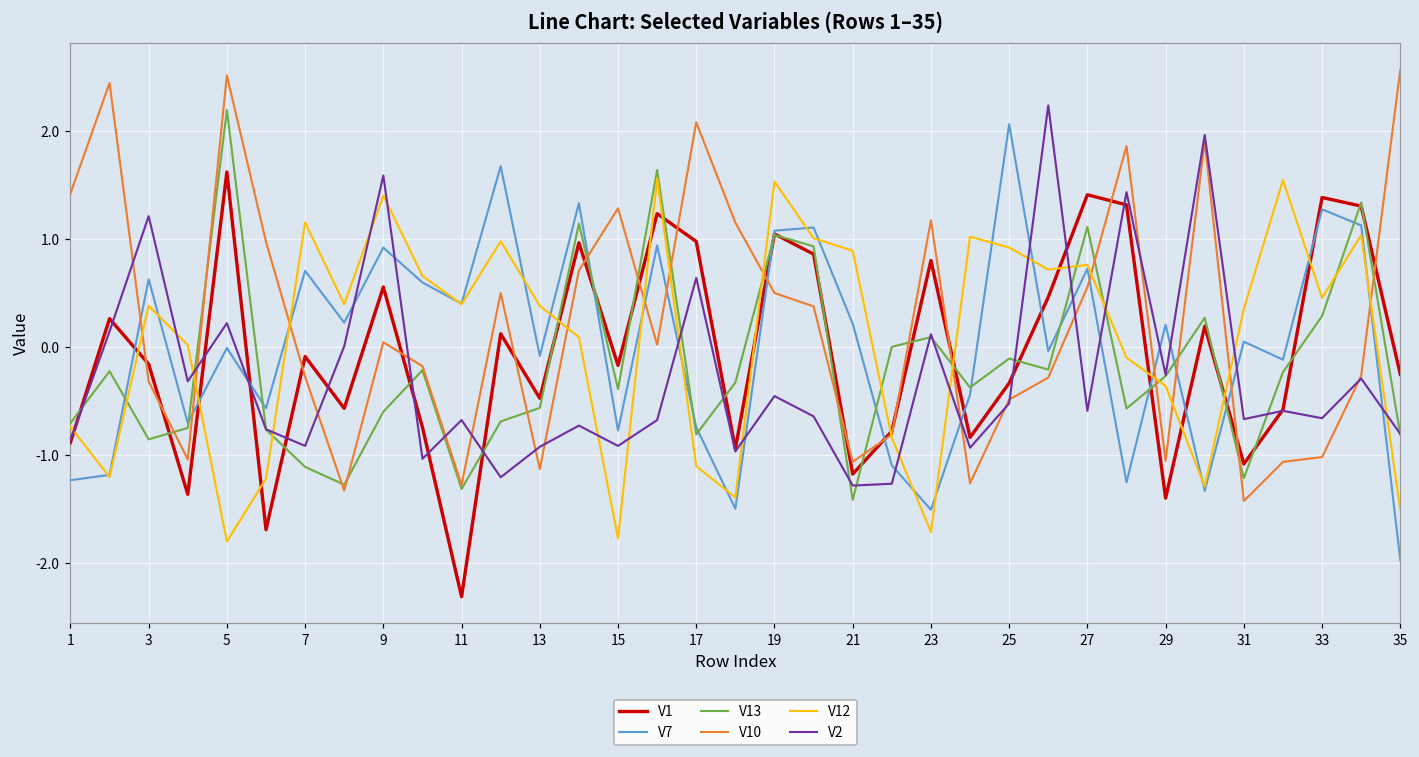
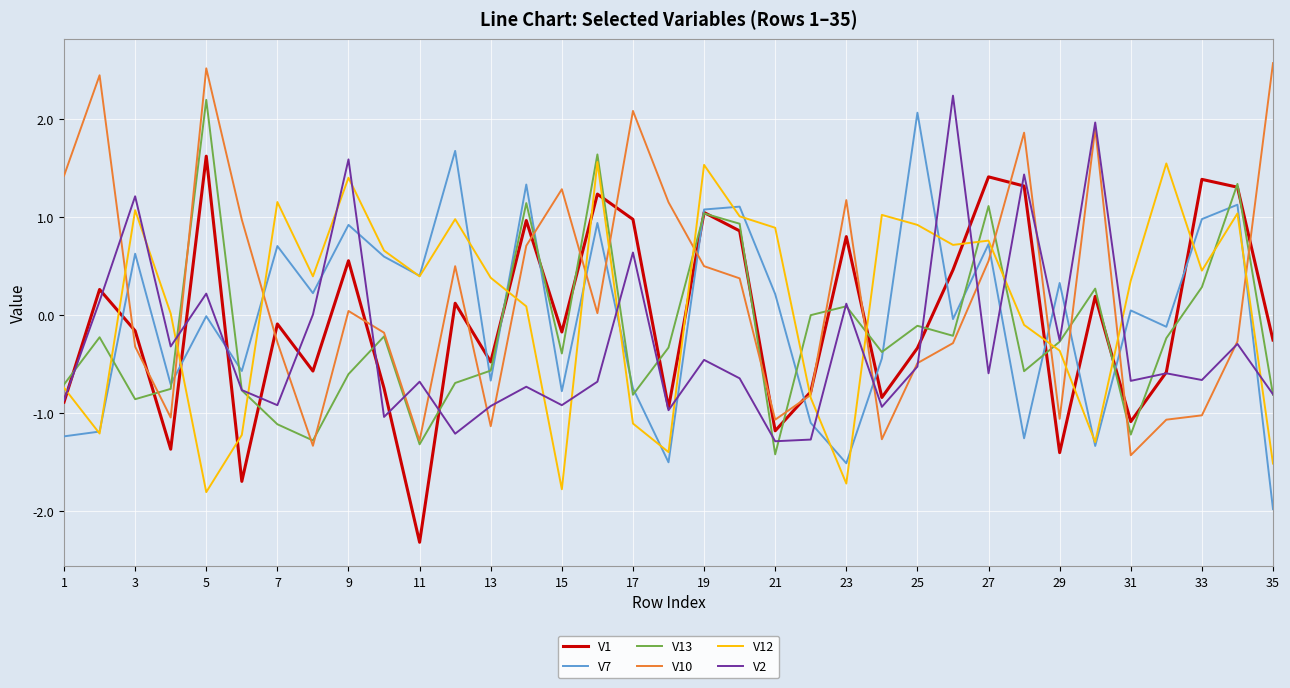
  {
    "V1": {
      "3": -0.2,
      "5": 1.6,
      "7": -0.1,
      "9": 0.6,
      "11": -2.3,
      "13": -0.5,
      "15": -0.2,
      "17": 1.0,
      "21": -1.2,
      "23": 0.8,
      "25": -0.3,
      "27": 1.4,
      "29": -1.4,
      "31": -1.1,
      "33": 1.4,
      "35": -0.3
    },
    "V7": {
      "1": -1.2,
      "3": 0.6,
      "5": 0.0,
      "7": 0.7,
      "9": 0.9,
-     "13": -0.1,
+     "13": -0.7,
      "15": -0.8,
      "17": -0.7,
      "19": 1.1,
      "21": 0.2,
      "23": -1.5,
      "25": 2.1,
      "27": 0.7,
-     "29": 0.2,
+     "29": 0.3,
      "31": 0.0,
-     "33": 1.3,
+     "33": 1.0,
      "35": -2.0
    },
    "V13": {
      "1": -0.7,
      "3": -0.9,
      "5": 2.2,
      "7": -1.1,
      "9": -0.6,
      "11": -1.3,
      "13": -0.6,
      "15": -0.4,
      "17": -0.8,
      "21": -1.4,
      "23": 0.1,
      "25": -0.1,
      "27": 1.1,
      "31": -1.2,
      "33": 0.3
    },
    "V10": {
      "1": 1.4,
      "3": -0.3,
      "5": 2.5,
      "7": -0.3,
      "9": 0.0,
      "11": -1.3,
      "13": -1.1,
      "15": 1.3,
      "17": 2.1,
      "19": 0.5,
      "21": -1.1,
      "23": 1.2,
      "25": -0.5,
      "27": 0.6,
      "29": -1.1,
      "31": -1.4,
      "33": -1.0,
      "35": 2.6
    },
    "V12": {
      "1": -0.7,
-     "3": 0.4,
+     "3": 1.1,
      "5": -1.8,
      "7": 1.2,
      "9": 1.4,
      "13": 0.4,
      "15": -1.8,
      "17": -1.1,
      "19": 1.5,
      "21": 0.9,
      "23": -1.7,
      "25": 0.9,
      "27": 0.8,
      "29": -0.4,
      "31": 0.4,
      "33": 0.5,
      "35": -1.5
    },
    "V2": {
      "3": 1.2,
      "5": 0.2,
      "7": -0.9,
      "9": 1.6,
      "11": -0.7,
      "13": -0.9,
      "15": -0.9,
      "17": 0.6,
      "19": -0.5,
      "21": -1.3,
      "23": 0.1,
      "25": -0.5,
      "27": -0.6,
      "31": -0.7,
      "33": -0.7
    }
  }
